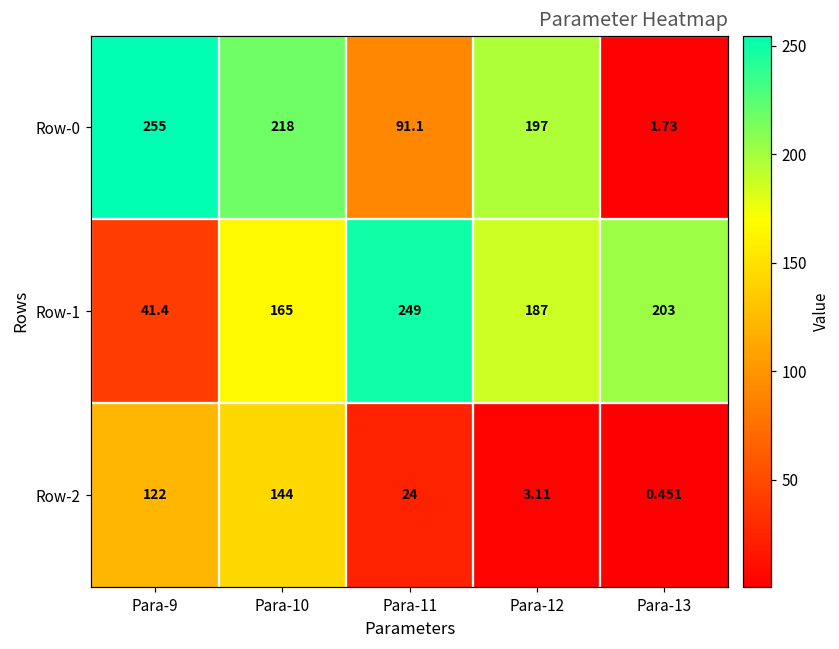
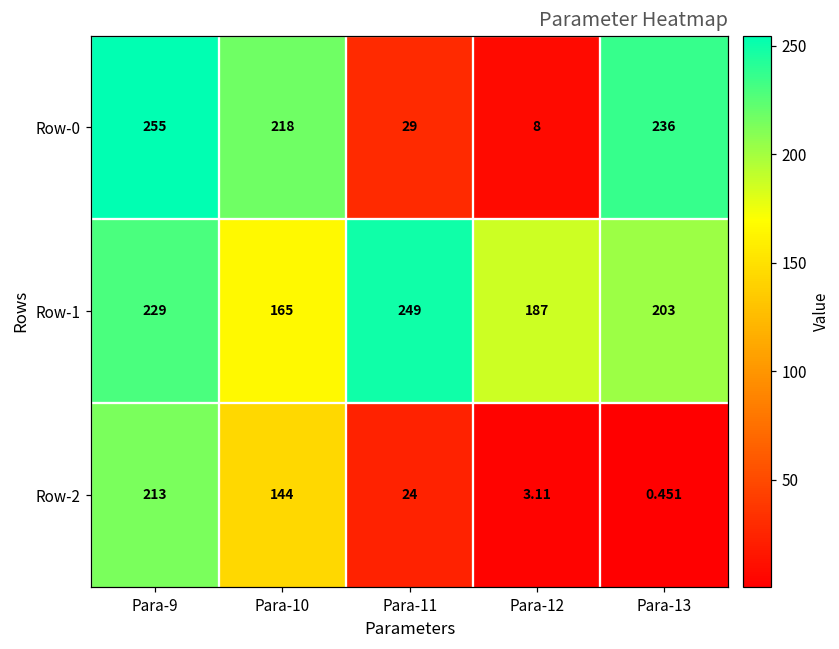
  {
    "Row-0": {
      "Para-9": 255,
      "Para-10": 218,
-     "Para-11": 91.1,
-     "Para-12": 197,
-     "Para-13": 1.73
+     "Para-11": 29,
+     "Para-12": 8,
+     "Para-13": 236
    },
    "Row-1": {
-     "Para-9": 41.4,
+     "Para-9": 229,
      "Para-10": 165,
      "Para-11": 249,
      "Para-12": 187,
      "Para-13": 203
    },
    "Row-2": {
-     "Para-9": 122,
+     "Para-9": 213,
      "Para-10": 144,
      "Para-11": 24,
      "Para-12": 3.11,
      "Para-13": 0.451
    }
  }
